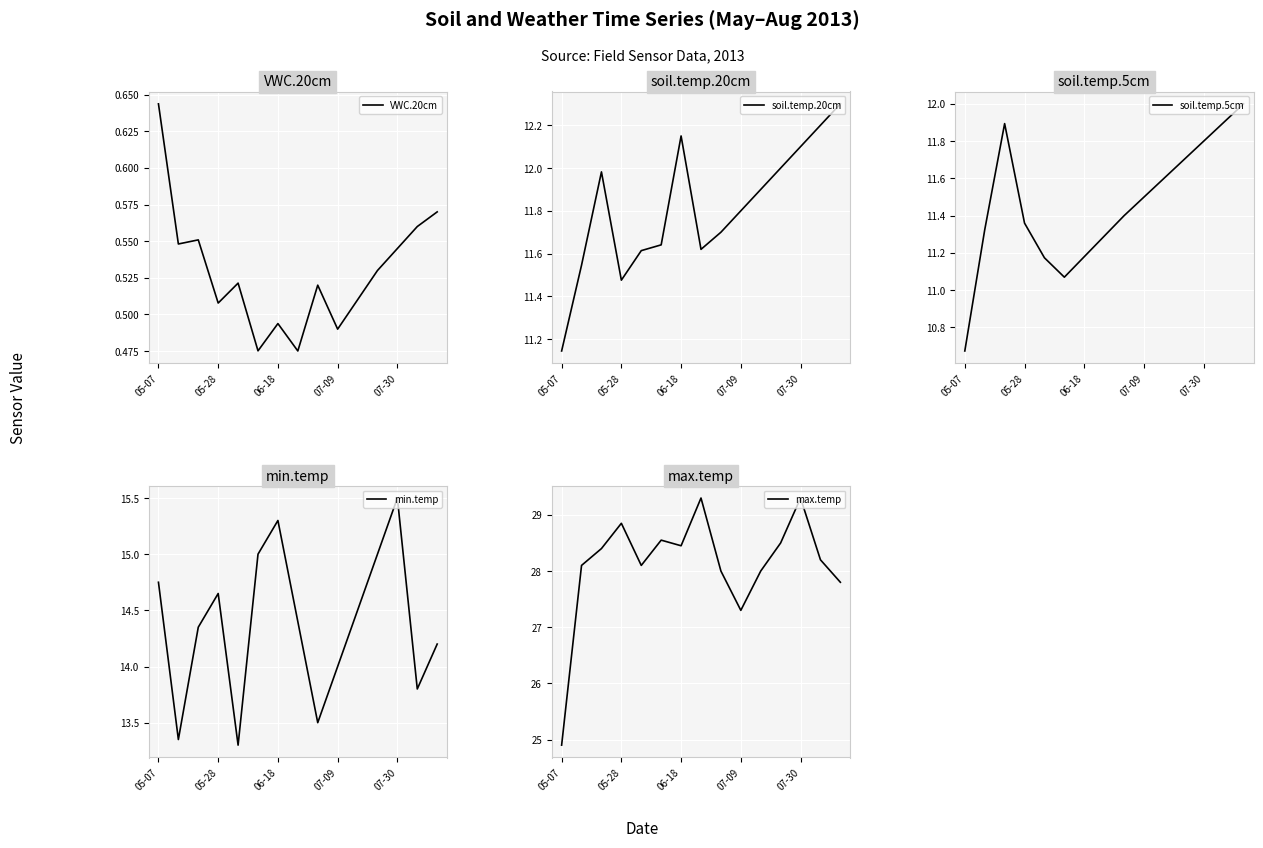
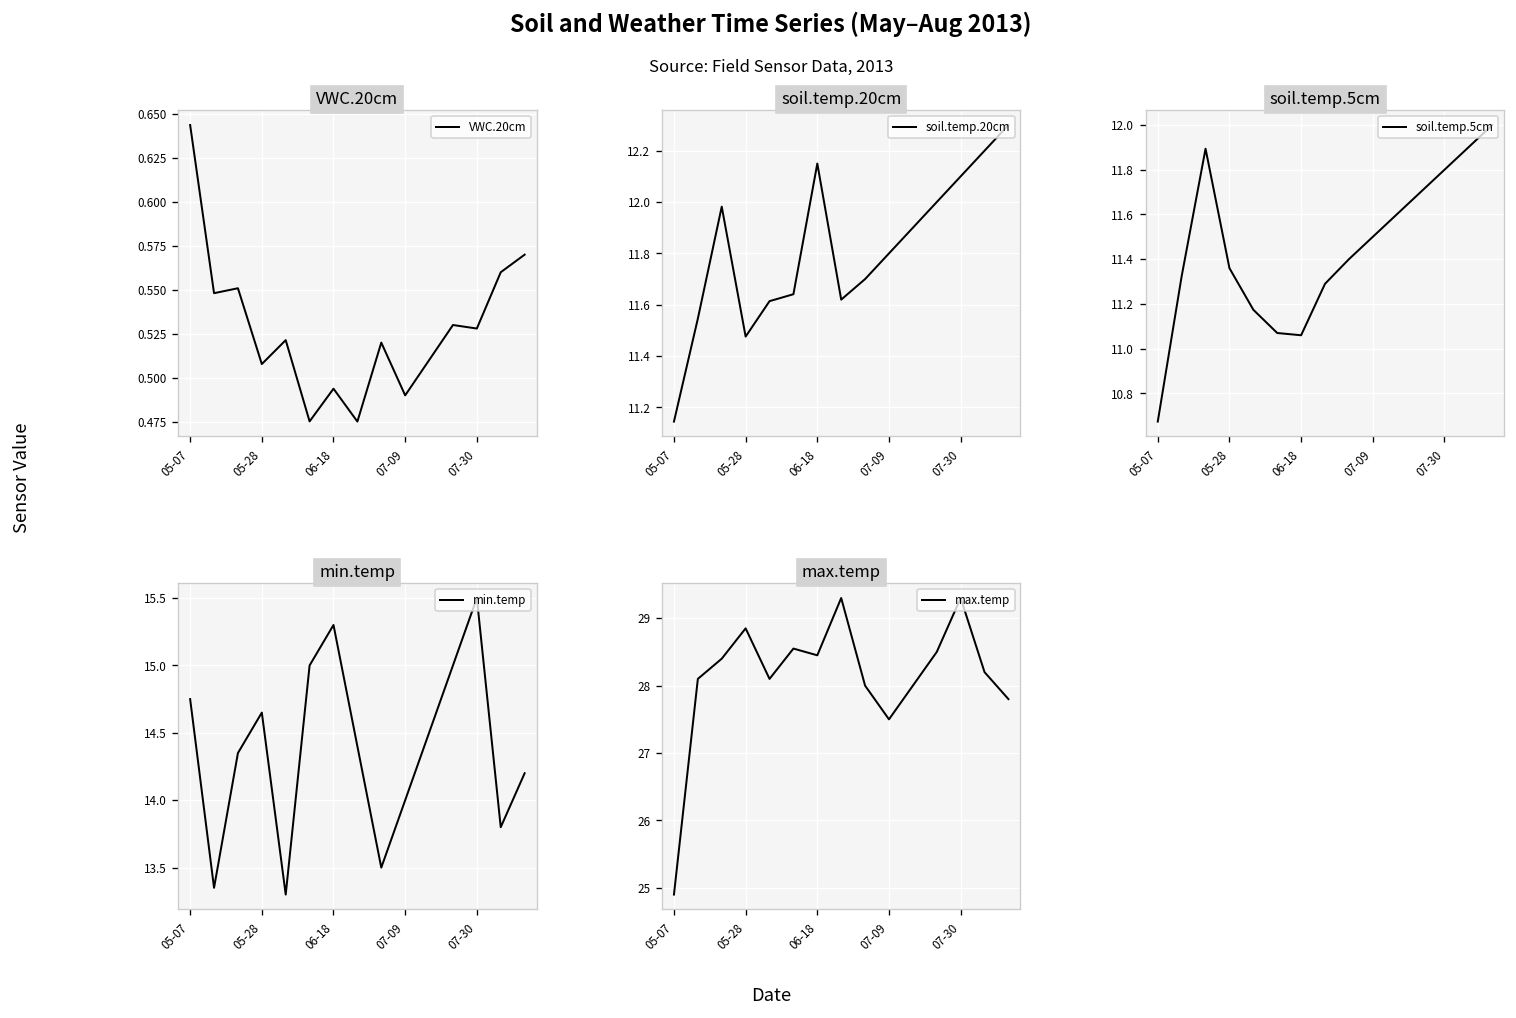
  {
    "VWC.20cm": {
      "05-07": 0.644,
      "05-28": 0.508,
      "06-18": 0.494,
      "07-09": 0.490,
-     "07-30": 0.545
+     "07-30": 0.528
    },
    "soil.temp.20cm": {
      "05-07": 11.15,
      "05-28": 11.48,
      "06-18": 12.15,
      "07-09": 11.80,
      "07-30": 12.10
    },
    "soil.temp.5cm": {
      "05-07": 10.67,
      "05-28": 11.36,
-     "06-18": 11.18,
+     "06-18": 11.06,
      "07-09": 11.50,
      "07-30": 11.80
    },
    "min.temp": {
      "05-07": 14.75,
      "05-28": 14.65,
      "06-18": 15.30,
      "07-09": 14.00
    },
    "max.temp": {
      "05-07": 24.9,
      "05-28": 28.9,
      "06-18": 28.5,
-     "07-09": 27.3
+     "07-09": 27.5
    }
  }
